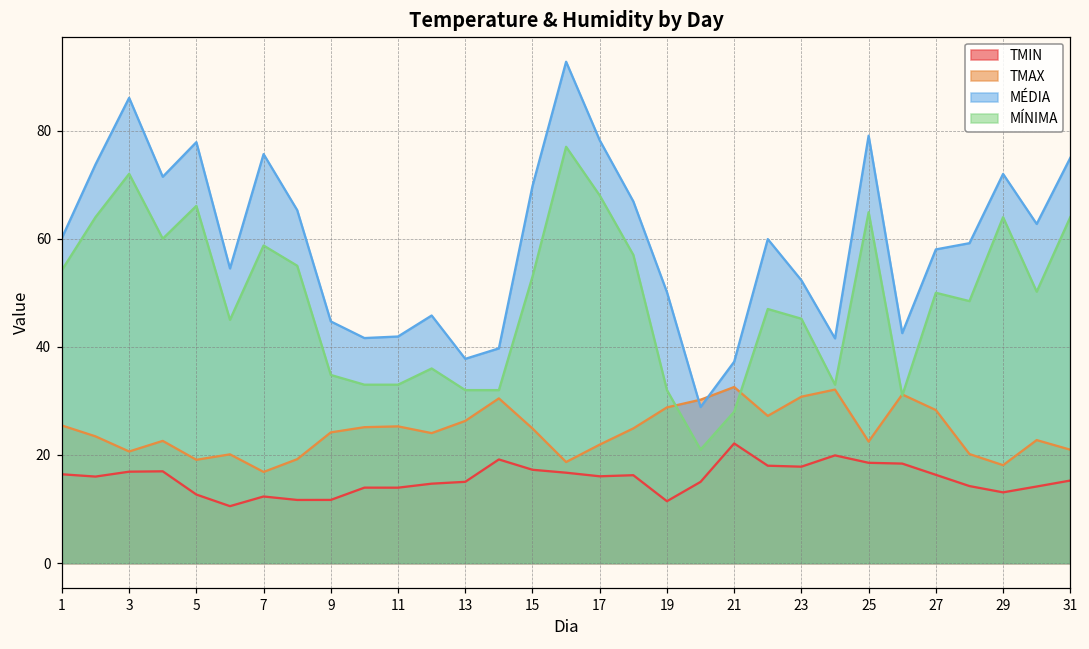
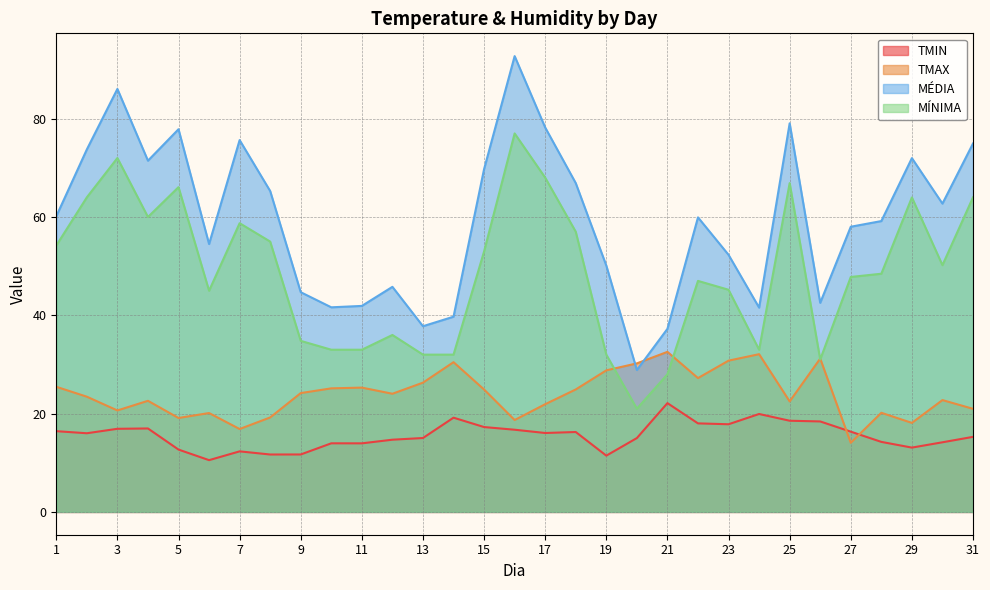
  {
    "TMIN": {
      "1": 16,
      "3": 17,
      "5": 13,
      "7": 12,
      "9": 12,
      "11": 14,
      "13": 15,
      "15": 17,
      "17": 16,
      "19": 11,
      "21": 22,
      "23": 18,
      "25": 19,
      "27": 16,
      "29": 13,
      "31": 15
    },
    "TMAX": {
      "1": 25,
      "3": 21,
      "5": 19,
      "7": 17,
      "9": 24,
      "11": 25,
      "13": 26,
      "15": 25,
      "17": 22,
      "19": 29,
      "21": 33,
      "23": 31,
      "25": 22,
-     "27": 28,
+     "27": 14,
      "29": 18,
      "31": 21
    },
    "MÉDIA": {
      "1": 60,
      "3": 86,
      "5": 78,
      "7": 76,
      "9": 45,
      "11": 42,
      "13": 38,
      "15": 70,
      "17": 78,
      "19": 50,
      "21": 37,
      "23": 52,
      "25": 79,
      "27": 58,
      "29": 72,
      "31": 75
    },
    "MÍNIMA": {
      "1": 54,
      "3": 72,
      "5": 66,
      "7": 59,
      "9": 35,
      "11": 33,
      "13": 32,
      "15": 53,
      "17": 68,
      "19": 32,
      "21": 28,
      "23": 45,
-     "25": 65,
-     "27": 50,
+     "25": 67,
+     "27": 48,
      "29": 64,
      "31": 64
    }
  }
